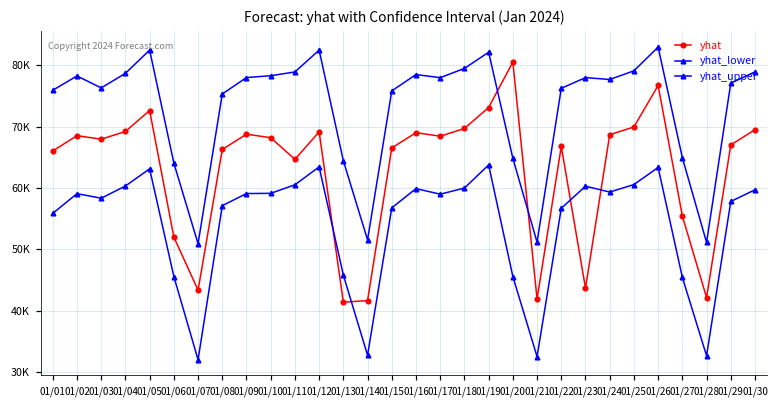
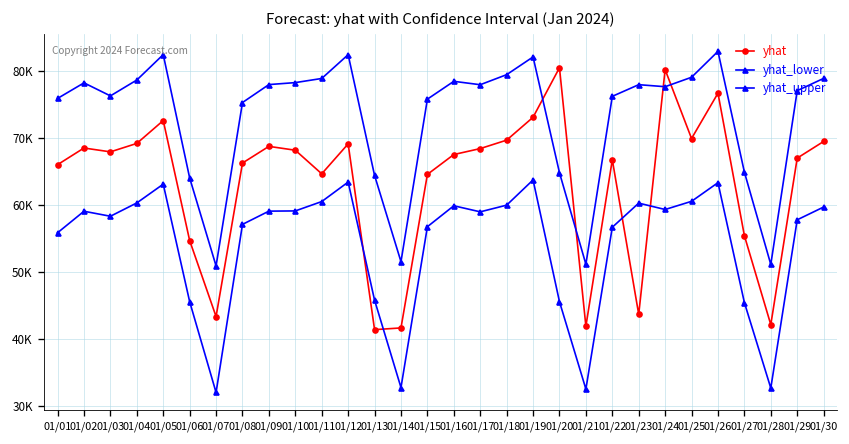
  {
    "yhat": {
      "01/01": 66000,
      "01/02": 69000,
      "01/03": 68000,
      "01/04": 69000,
      "01/05": 73000,
-     "01/06": 52000,
+     "01/06": 55000,
      "01/07": 43000,
      "01/08": 66000,
      "01/09": 69000,
      "01/10": 68000,
      "01/11": 65000,
      "01/12": 69000,
      "01/13": 41000,
      "01/14": 42000,
-     "01/15": 67000,
-     "01/16": 69000,
+     "01/15": 65000,
+     "01/16": 68000,
      "01/17": 68000,
      "01/18": 70000,
      "01/19": 73000,
      "01/20": 81000,
      "01/21": 42000,
      "01/22": 67000,
      "01/23": 44000,
-     "01/24": 69000,
+     "01/24": 80000,
      "01/25": 70000,
      "01/26": 77000,
      "01/27": 55000,
      "01/28": 42000,
      "01/29": 67000,
      "01/30": 70000
    }
  }
